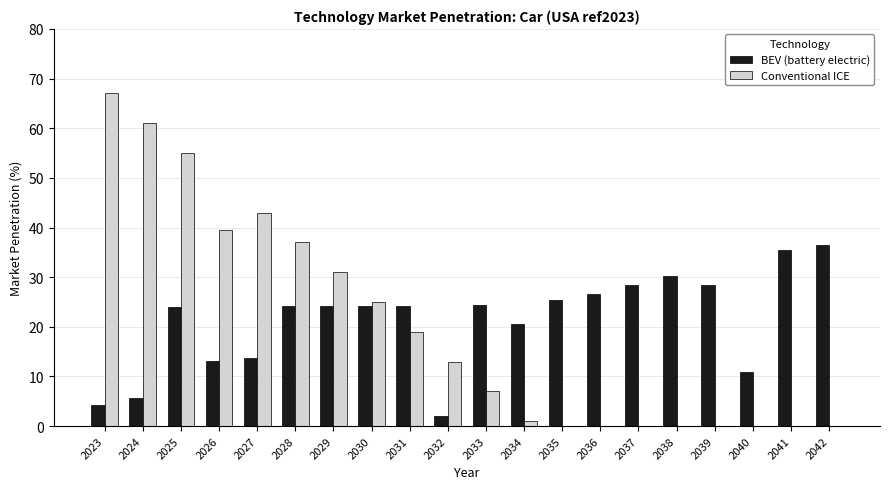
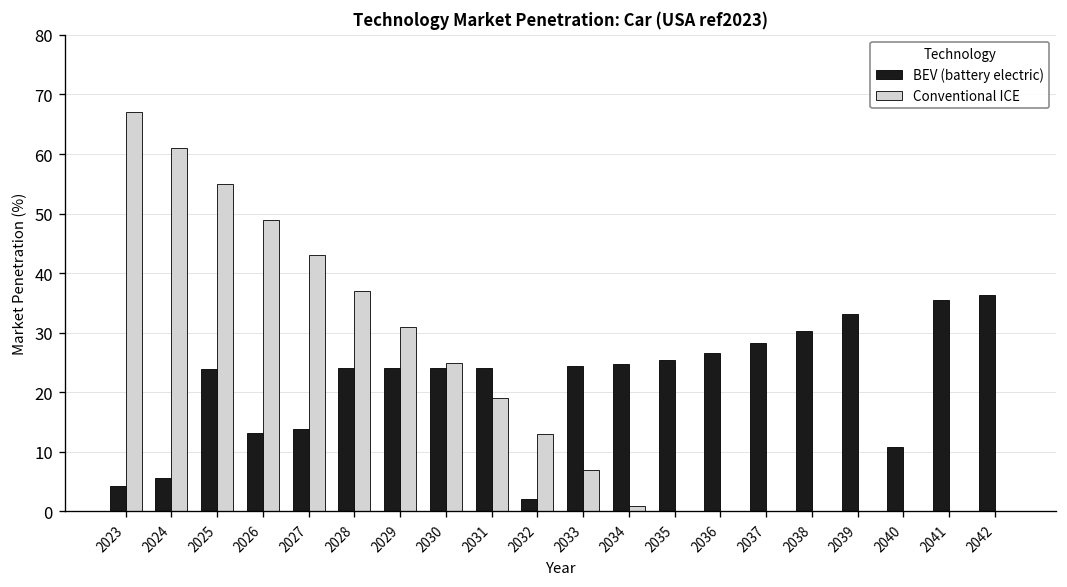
  {
    "BEV (battery electric)": {
      "2023": 4,
      "2024": 6,
      "2025": 24,
      "2026": 13,
      "2027": 14,
      "2028": 24,
      "2029": 24,
      "2030": 24,
      "2031": 24,
      "2032": 2,
      "2033": 24,
-     "2034": 21,
+     "2034": 25,
      "2035": 25,
      "2036": 27,
      "2037": 28,
      "2038": 30,
-     "2039": 28,
+     "2039": 33,
      "2040": 11,
      "2041": 35,
      "2042": 36
    },
    "Conventional ICE": {
      "2023": 67,
      "2024": 61,
      "2025": 55,
-     "2026": 40,
+     "2026": 49,
      "2027": 43,
      "2028": 37,
      "2029": 31,
      "2030": 25,
      "2031": 19,
      "2032": 13,
      "2033": 7,
      "2034": 1,
      "2035": 0,
      "2036": 0,
      "2037": 0,
      "2038": 0,
      "2039": 0,
      "2040": 0,
      "2041": 0,
      "2042": 0
    }
  }
